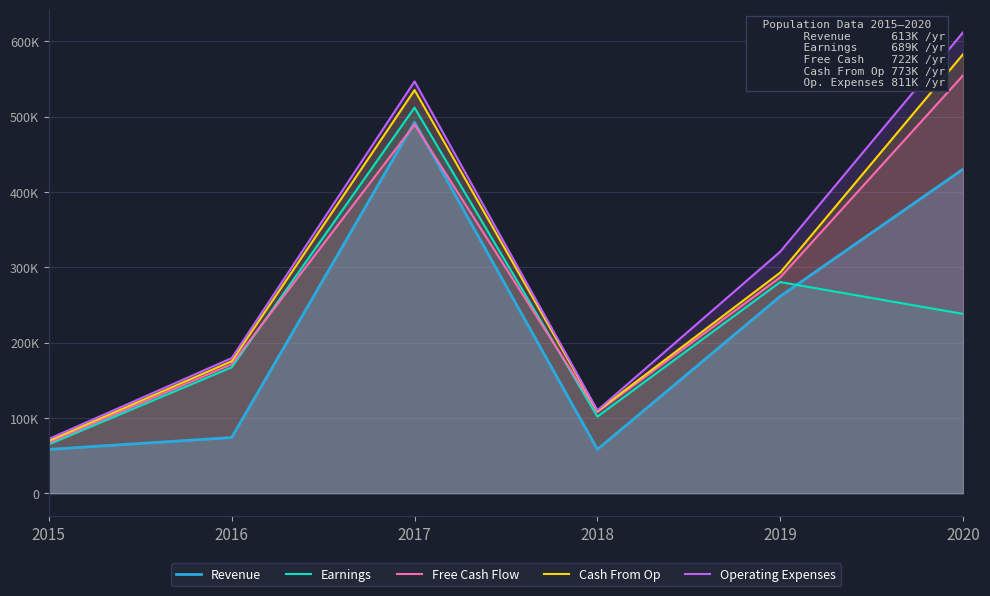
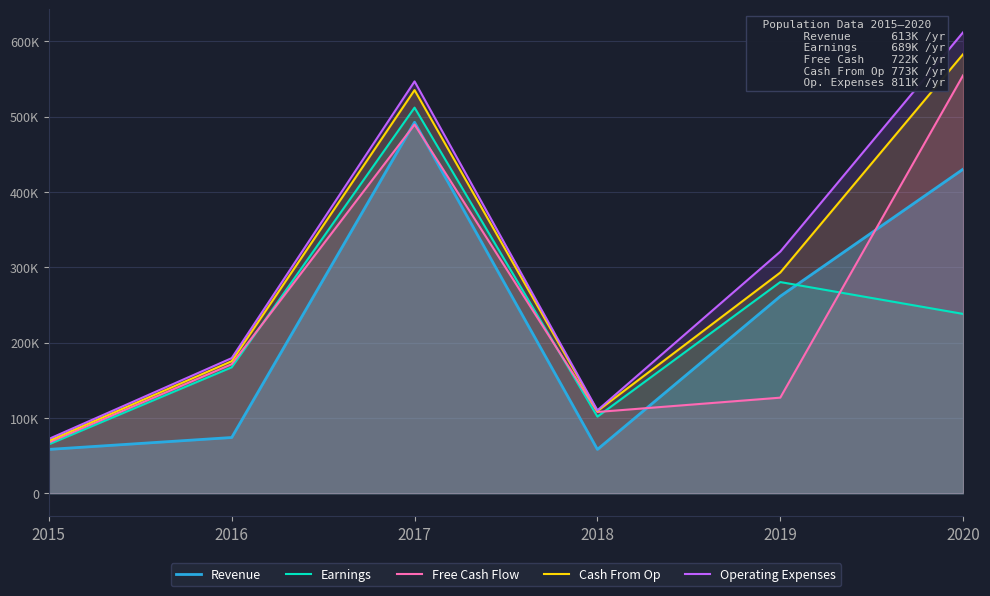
  {
    "Revenue": {
      "2015": 60000,
      "2016": 70000,
      "2018": 60000,
      "2019": 260000,
      "2020": 430000
    },
    "Earnings": {
      "2016": 170000,
      "2017": 510000,
      "2018": 100000,
      "2019": 280000,
      "2020": 240000
    },
    "Free Cash Flow": {
      "2016": 170000,
-     "2019": 290000
+     "2019": 130000
    },
    "Cash From Op": {
      "2016": 180000,
      "2017": 540000,
      "2019": 290000
    },
    "Operating Expenses": {
      "2016": 180000,
      "2017": 550000,
      "2019": 320000
    }
  }
